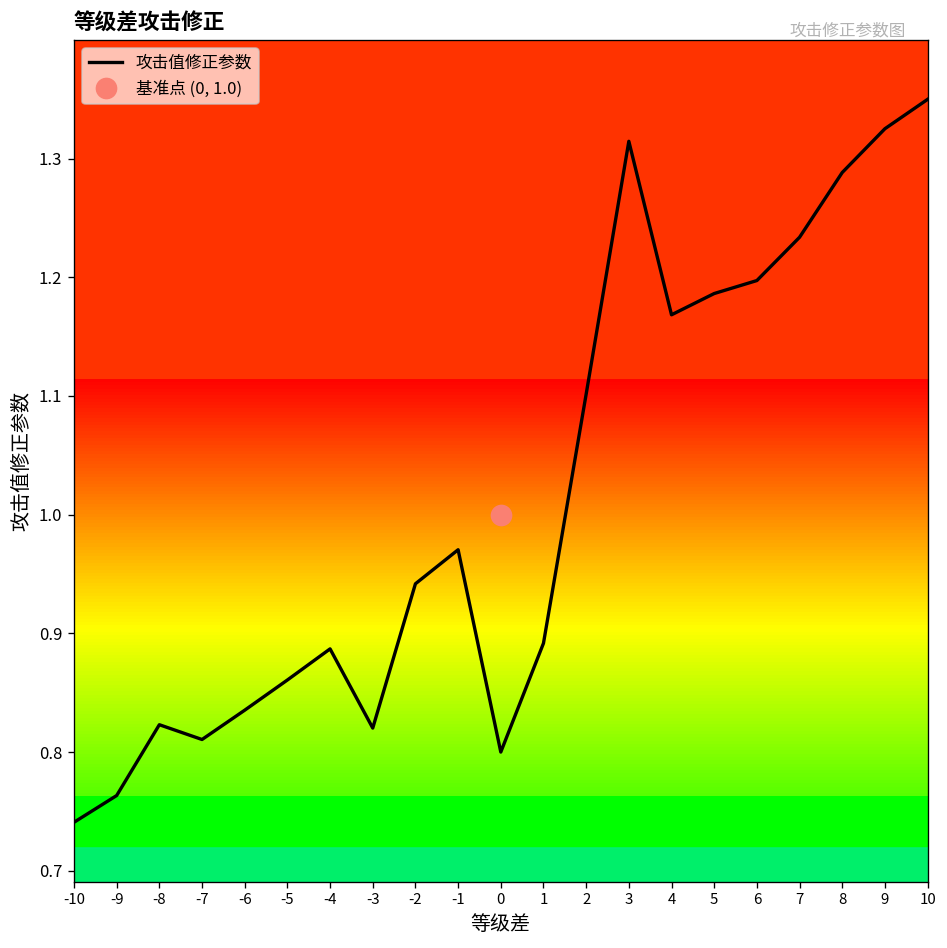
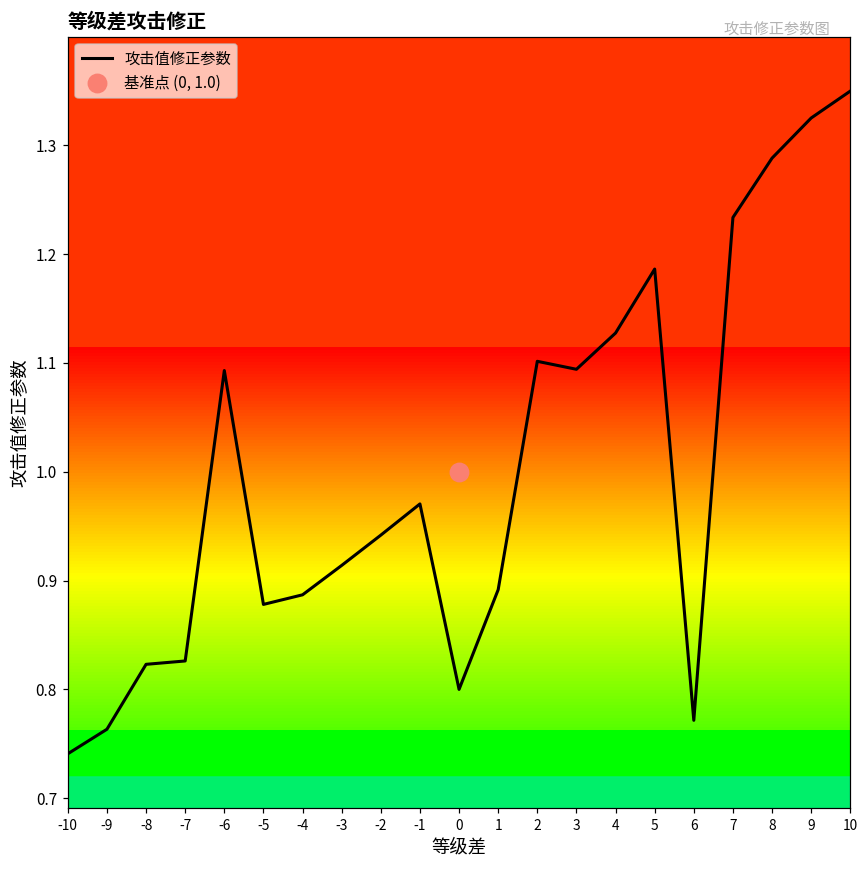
  {
    "攻击值修正参数": {
      "-10": 0.74,
      "-9": 0.76,
      "-8": 0.82,
-     "-7": 0.81,
-     "-6": 0.84,
-     "-5": 0.86,
+     "-7": 0.83,
+     "-6": 1.09,
+     "-5": 0.88,
      "-4": 0.89,
-     "-3": 0.82,
+     "-3": 0.91,
      "-2": 0.94,
      "-1": 0.97,
      "0": 0.80,
      "1": 0.89,
      "2": 1.10,
-     "3": 1.31,
-     "4": 1.17,
+     "3": 1.09,
+     "4": 1.13,
      "5": 1.19,
-     "6": 1.20,
+     "6": 0.77,
      "7": 1.23,
      "8": 1.29,
      "9": 1.33,
      "10": 1.35
    },
    "基准点 (0, 1.0)": {
      "0": 1.00
    }
  }
